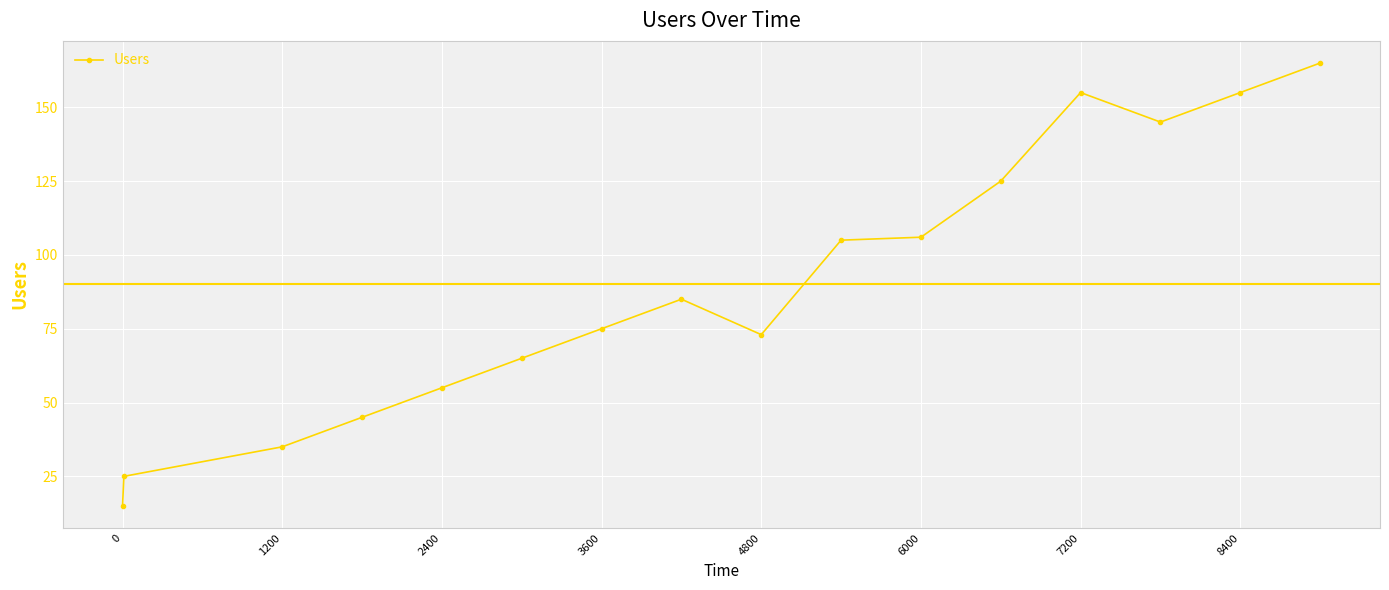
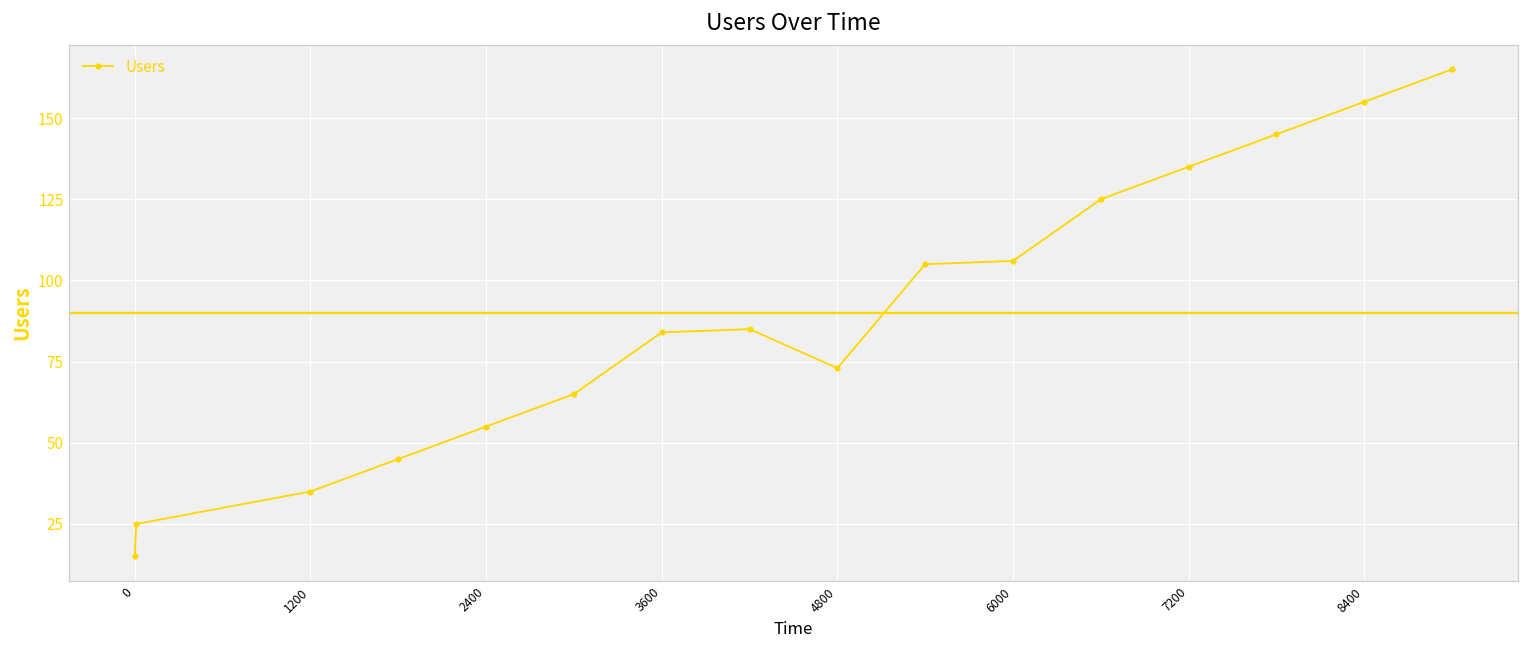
  {
    "0": 15,
    "1200": 35,
    "2400": 55,
-   "3600": 75,
+   "3600": 84,
    "4800": 73,
    "6000": 106,
-   "7200": 155,
+   "7200": 135,
    "8400": 155
  }
